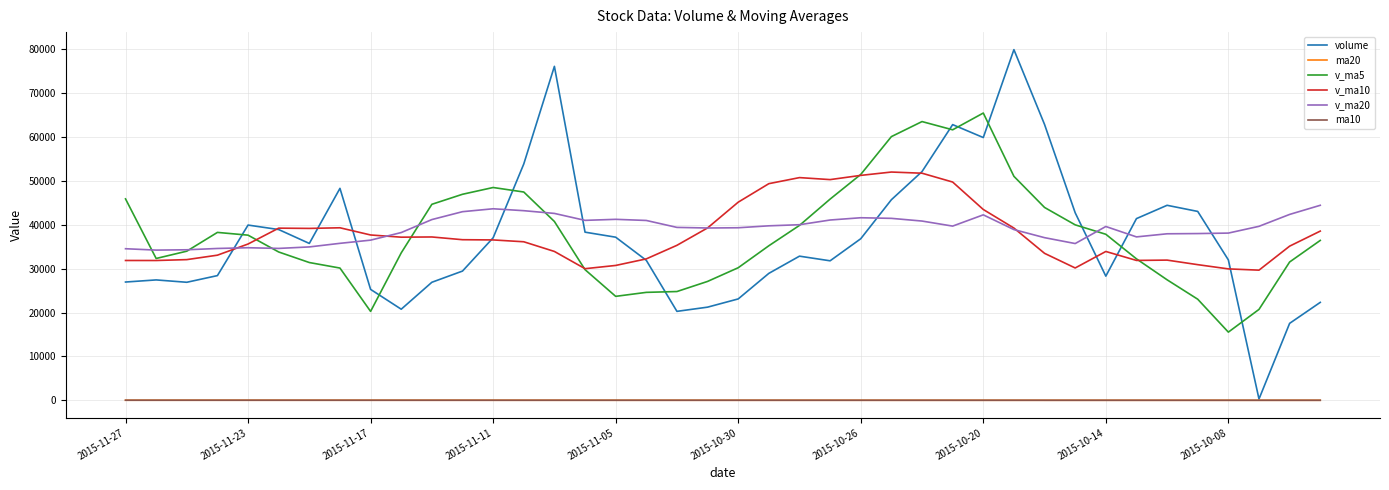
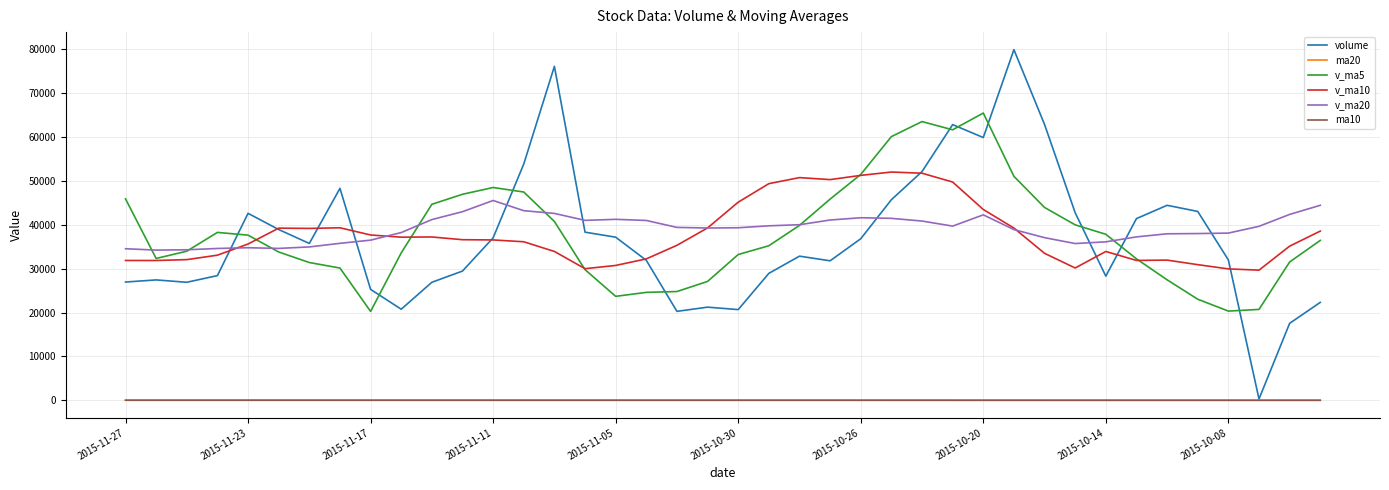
  {
    "volume": {
      "2015-11-27": 27000,
-     "2015-11-23": 40000,
+     "2015-11-23": 43000,
      "2015-11-17": 25000,
      "2015-11-05": 37000,
-     "2015-10-30": 23000,
+     "2015-10-30": 21000,
      "2015-10-26": 37000,
      "2015-10-20": 60000,
      "2015-10-14": 28000,
      "2015-10-08": 32000
    },
    "ma10": {
      "2015-11-27": 0,
      "2015-11-23": 0,
      "2015-11-17": 0,
      "2015-11-11": 0,
      "2015-11-05": 0,
      "2015-10-30": 0,
      "2015-10-26": 0,
      "2015-10-20": 0,
      "2015-10-14": 0,
      "2015-10-08": 0
    },
    "v_ma5": {
      "2015-11-27": 46000,
      "2015-11-23": 38000,
      "2015-11-17": 20000,
      "2015-11-11": 48000,
      "2015-11-05": 24000,
-     "2015-10-30": 30000,
+     "2015-10-30": 33000,
      "2015-10-20": 65000,
      "2015-10-14": 38000,
-     "2015-10-08": 16000
+     "2015-10-08": 20000
    },
    "v_ma10": {
      "2015-11-27": 32000,
      "2015-11-23": 36000,
      "2015-11-17": 38000,
      "2015-11-05": 31000,
      "2015-10-30": 45000,
      "2015-10-20": 43000,
      "2015-10-14": 34000,
      "2015-10-08": 30000
    },
    "v_ma20": {
      "2015-11-27": 35000,
      "2015-11-23": 35000,
      "2015-11-17": 36000,
-     "2015-11-11": 44000,
+     "2015-11-11": 46000,
      "2015-11-05": 41000,
      "2015-10-30": 39000,
      "2015-10-26": 42000,
      "2015-10-20": 42000,
-     "2015-10-14": 40000,
+     "2015-10-14": 36000,
      "2015-10-08": 38000
    }
  }
